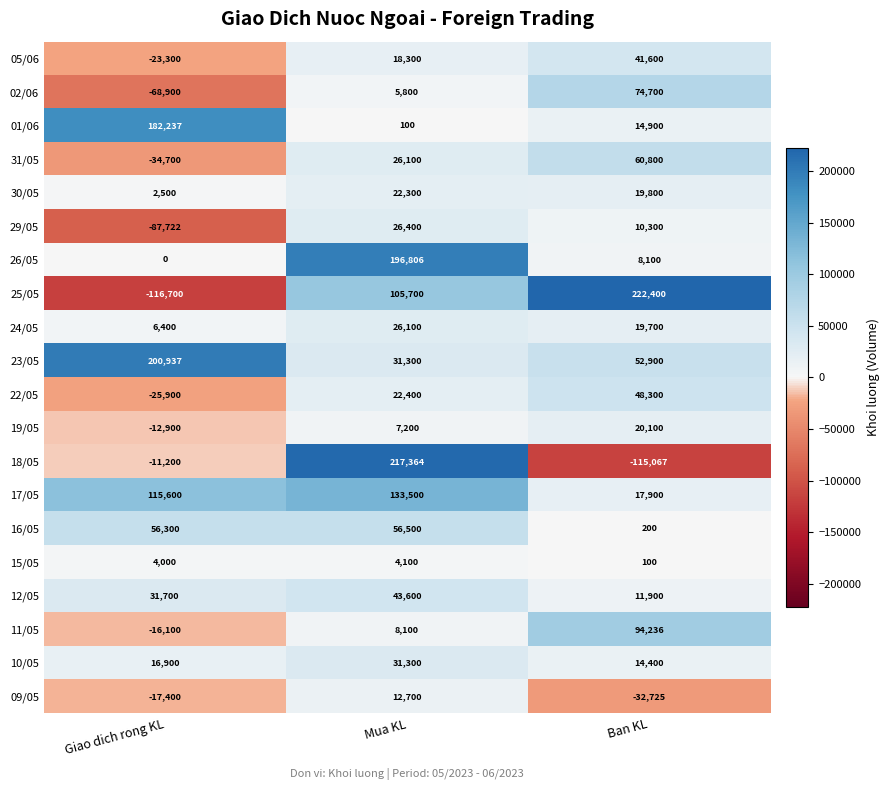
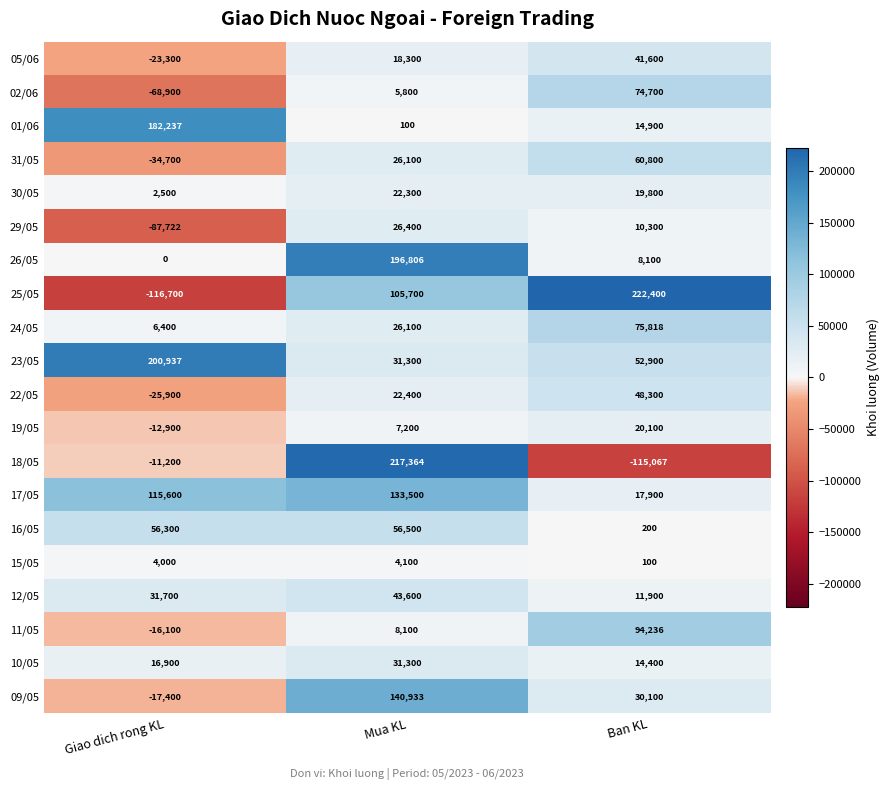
  {
    "05/06": {
      "Giao dich rong KL": "-23,300",
      "Mua KL": "18,300",
      "Ban KL": "41,600"
    },
    "02/06": {
      "Giao dich rong KL": "-68,900",
      "Mua KL": "5,800",
      "Ban KL": "74,700"
    },
    "01/06": {
      "Giao dich rong KL": "182,237",
      "Mua KL": "100",
      "Ban KL": "14,900"
    },
    "31/05": {
      "Giao dich rong KL": "-34,700",
      "Mua KL": "26,100",
      "Ban KL": "60,800"
    },
    "30/05": {
      "Giao dich rong KL": "2,500",
      "Mua KL": "22,300",
      "Ban KL": "19,800"
    },
    "29/05": {
      "Giao dich rong KL": "-87,722",
      "Mua KL": "26,400",
      "Ban KL": "10,300"
    },
    "26/05": {
      "Giao dich rong KL": "0",
      "Mua KL": "196,806",
      "Ban KL": "8,100"
    },
    "25/05": {
      "Giao dich rong KL": "-116,700",
      "Mua KL": "105,700",
      "Ban KL": "222,400"
    },
    "24/05": {
      "Giao dich rong KL": "6,400",
      "Mua KL": "26,100",
-     "Ban KL": "19,700"
+     "Ban KL": "75,818"
    },
    "23/05": {
      "Giao dich rong KL": "200,937",
      "Mua KL": "31,300",
      "Ban KL": "52,900"
    },
    "22/05": {
      "Giao dich rong KL": "-25,900",
      "Mua KL": "22,400",
      "Ban KL": "48,300"
    },
    "19/05": {
      "Giao dich rong KL": "-12,900",
      "Mua KL": "7,200",
      "Ban KL": "20,100"
    },
    "18/05": {
      "Giao dich rong KL": "-11,200",
      "Mua KL": "217,364",
      "Ban KL": "-115,067"
    },
    "17/05": {
      "Giao dich rong KL": "115,600",
      "Mua KL": "133,500",
      "Ban KL": "17,900"
    },
    "16/05": {
      "Giao dich rong KL": "56,300",
      "Mua KL": "56,500",
      "Ban KL": "200"
    },
    "15/05": {
      "Giao dich rong KL": "4,000",
      "Mua KL": "4,100",
      "Ban KL": "100"
    },
    "12/05": {
      "Giao dich rong KL": "31,700",
      "Mua KL": "43,600",
      "Ban KL": "11,900"
    },
    "11/05": {
      "Giao dich rong KL": "-16,100",
      "Mua KL": "8,100",
      "Ban KL": "94,236"
    },
    "10/05": {
      "Giao dich rong KL": "16,900",
      "Mua KL": "31,300",
      "Ban KL": "14,400"
    },
    "09/05": {
      "Giao dich rong KL": "-17,400",
-     "Mua KL": "12,700",
-     "Ban KL": "-32,725"
+     "Mua KL": "140,933",
+     "Ban KL": "30,100"
    }
  }
